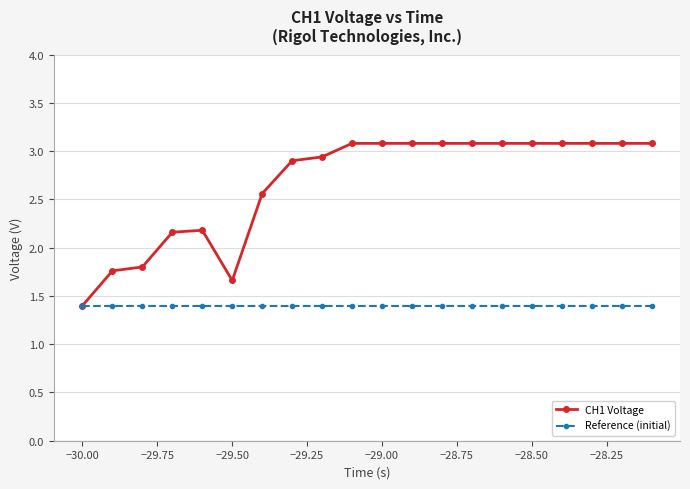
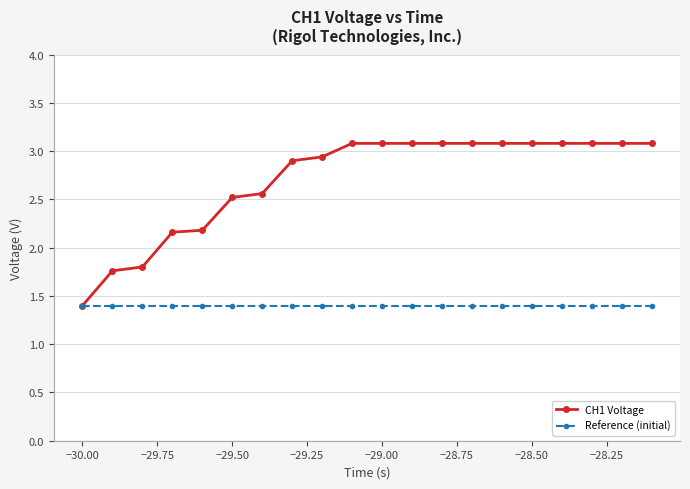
  {
    "CH1 Voltage": {
-     "−29.50": 1.7,
+     "−29.50": 2.5,
      "−29.00": 3.1,
      "−28.50": 3.1
    },
    "Reference (initial)": {
      "−29.50": 1.4,
      "−29.00": 1.4,
      "−28.50": 1.4
    }
  }
